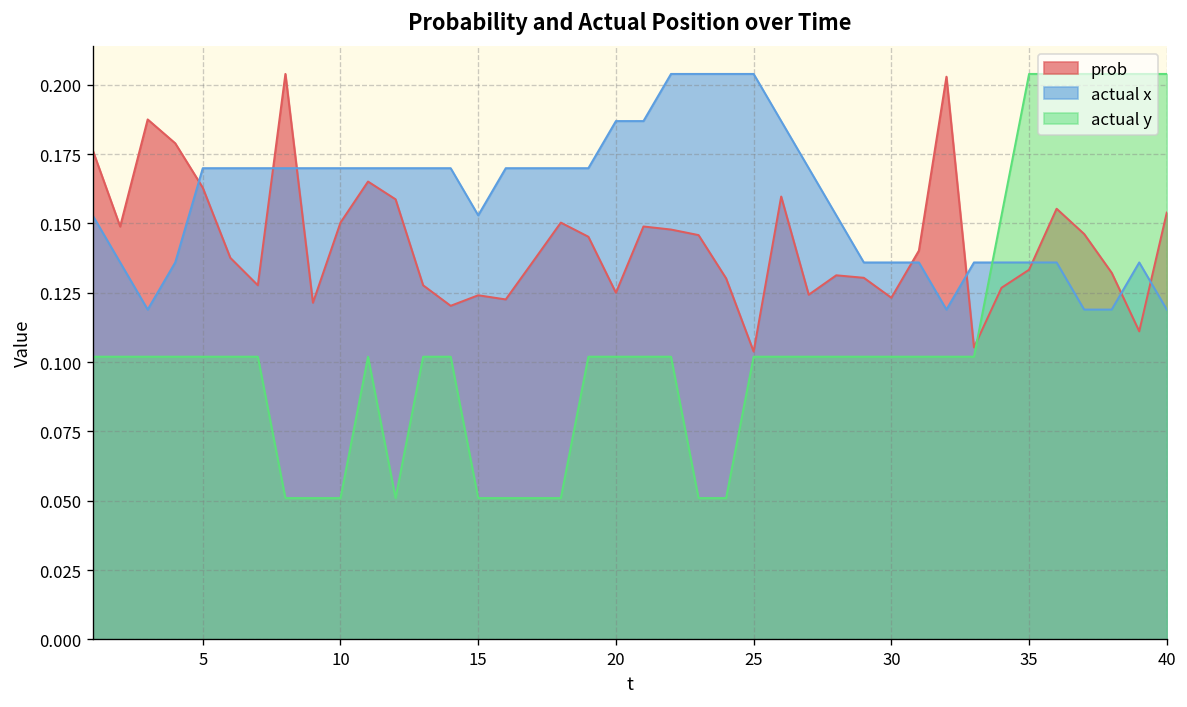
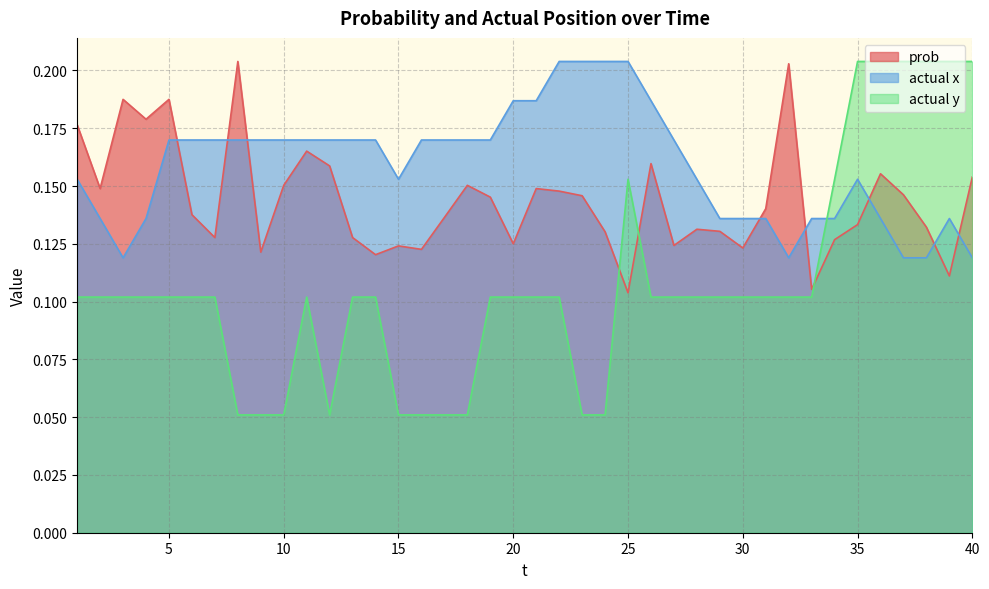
  {
    "prob": {
-     "5": 0.163,
+     "5": 0.188,
      "10": 0.150,
      "15": 0.124,
      "20": 0.125,
      "25": 0.104,
      "30": 0.123,
      "35": 0.133,
      "40": 0.154
    },
    "actual x": {
      "5": 0.170,
      "10": 0.170,
      "15": 0.153,
      "20": 0.187,
      "25": 0.204,
      "30": 0.136,
-     "35": 0.136,
+     "35": 0.153,
      "40": 0.119
    },
    "actual y": {
      "5": 0.102,
      "10": 0.051,
      "15": 0.051,
      "20": 0.102,
-     "25": 0.102,
+     "25": 0.153,
      "30": 0.102,
      "35": 0.204,
      "40": 0.204
    }
  }
